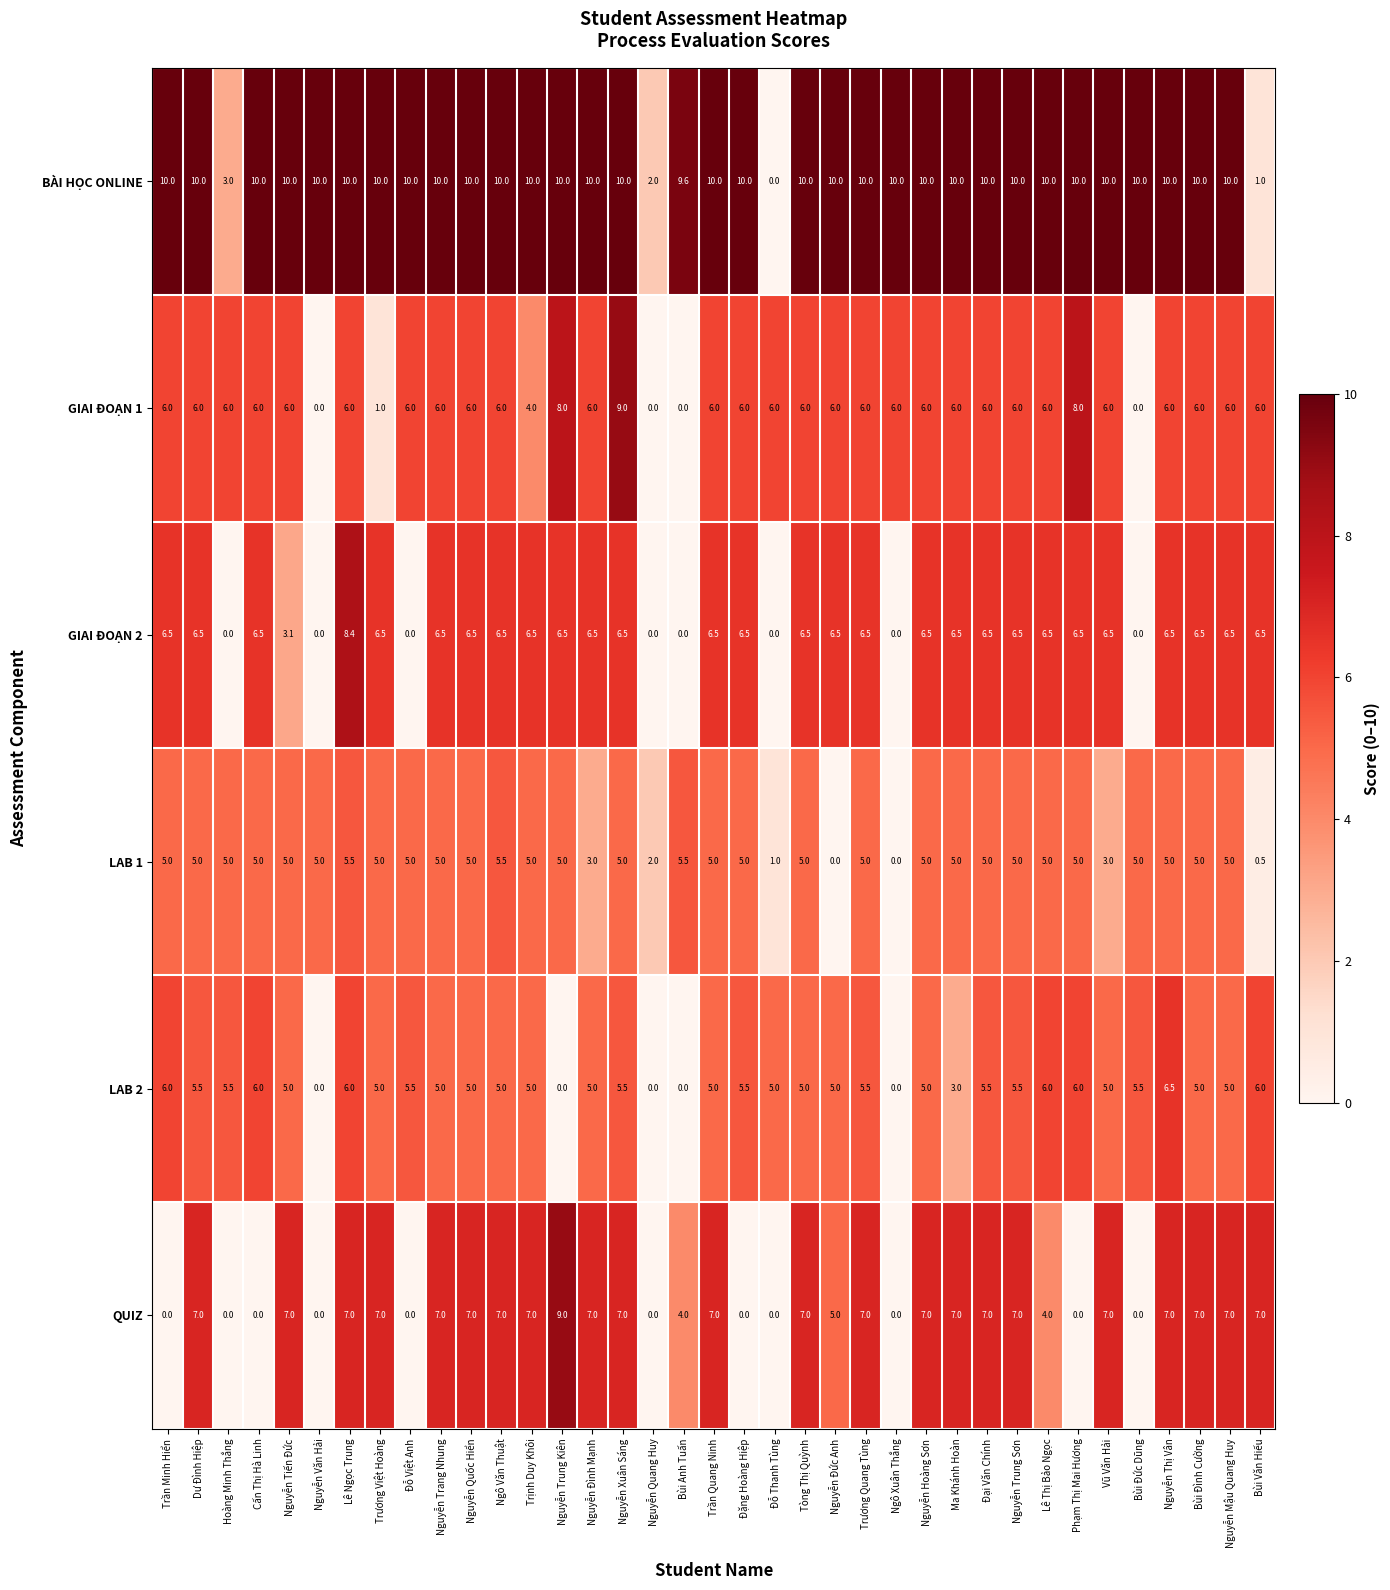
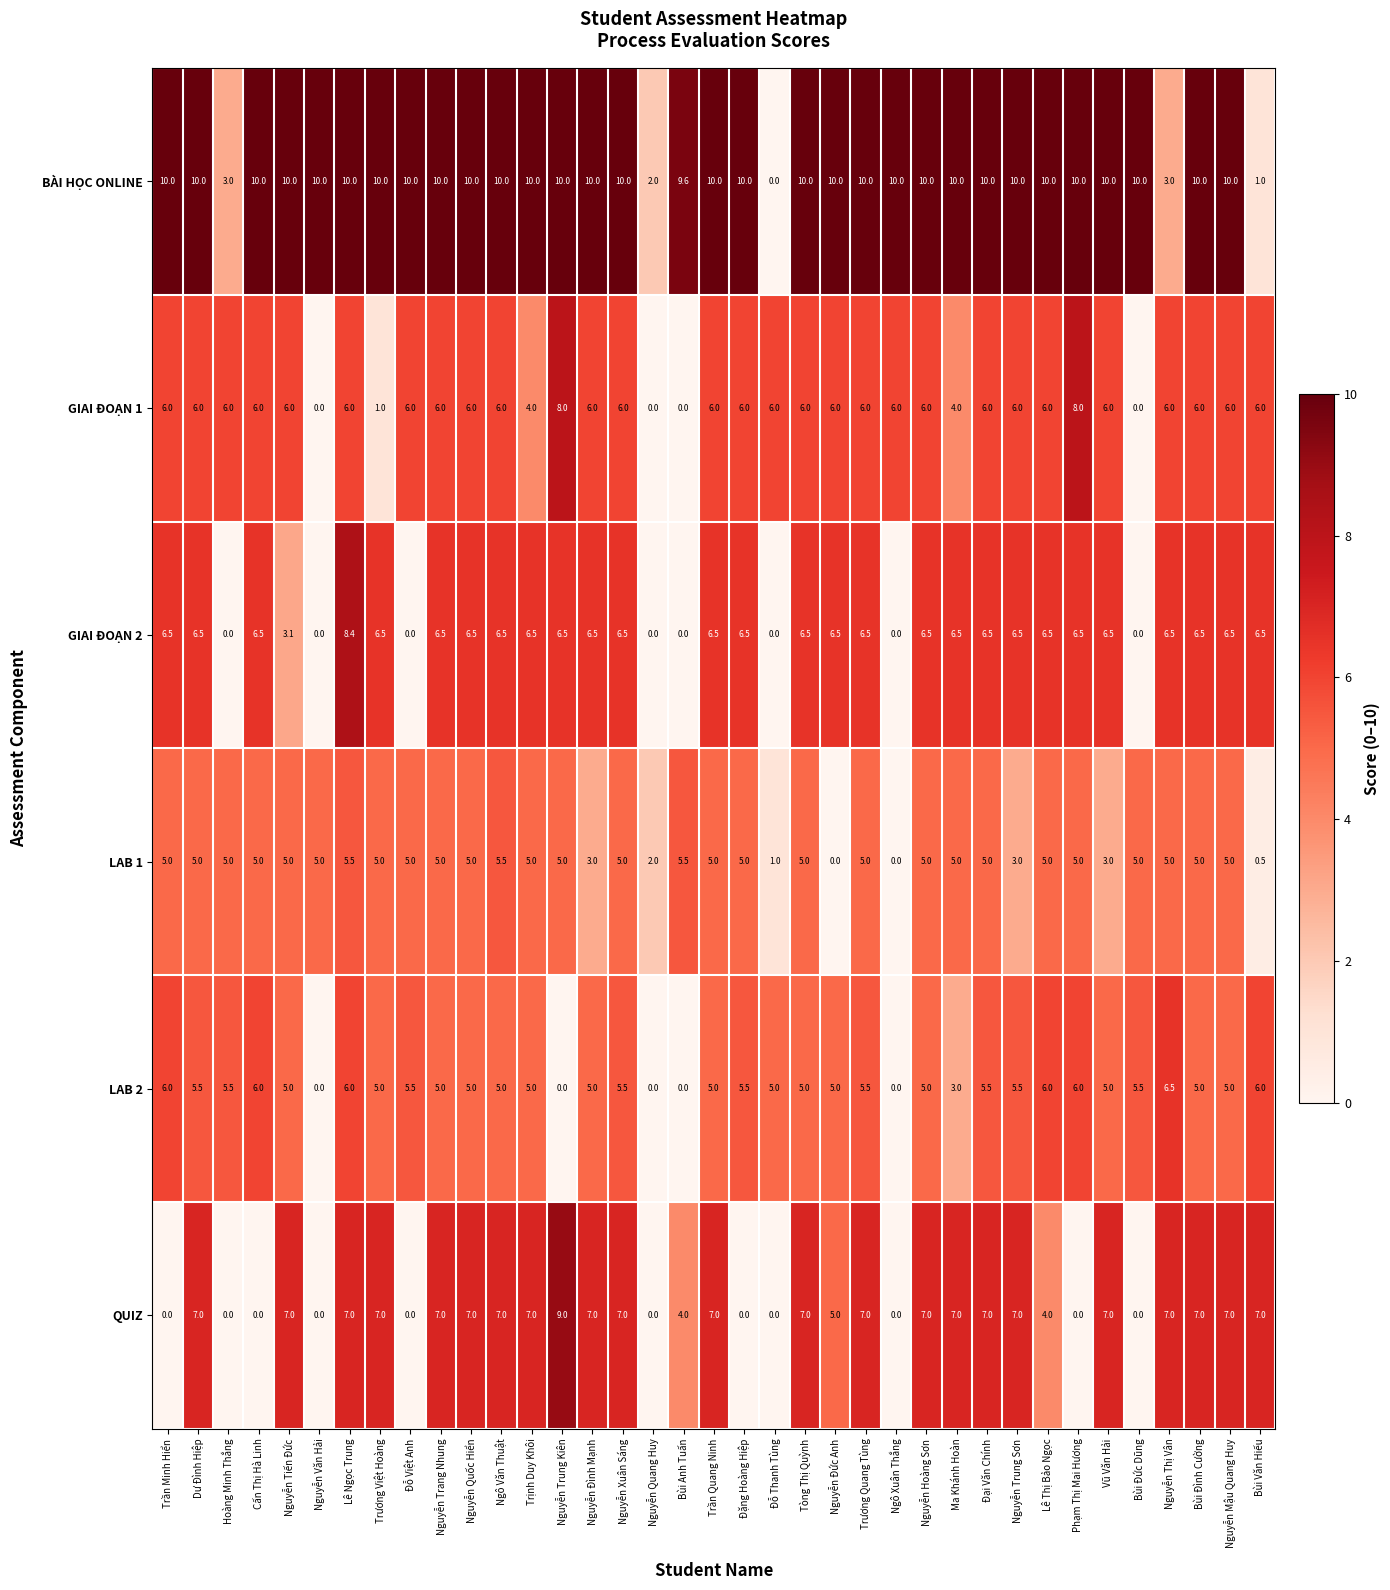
  {
    "BÀI HỌC ONLINE": {
      "Trần Minh Hiển": 10.0,
      "Dư Đình Hiệp": 10.0,
      "Hoàng Minh Thắng": 3.0,
      "Cấn Thị Hà Linh": 10.0,
      "Nguyễn Tiến Đức": 10.0,
      "Nguyễn Văn Hải": 10.0,
      "Lê Ngọc Trung": 10.0,
      "Trương Việt Hoàng": 10.0,
      "Đỗ Việt Anh": 10.0,
      "Nguyễn Trang Nhung": 10.0,
      "Nguyễn Quốc Hiển": 10.0,
      "Ngô Văn Thuật": 10.0,
      "Trịnh Duy Khôi": 10.0,
      "Nguyễn Trung Kiên": 10.0,
      "Nguyễn Đình Mạnh": 10.0,
      "Nguyễn Xuân Sáng": 10.0,
      "Nguyễn Quang Huy": 2.0,
      "Bùi Anh Tuấn": 9.6,
      "Trần Quang Ninh": 10.0,
      "Đặng Hoàng Hiệp": 10.0,
      "Đỗ Thanh Tùng": 0.0,
      "Tòng Thị Quỳnh": 10.0,
      "Nguyễn Đức Anh": 10.0,
      "Trương Quang Tùng": 10.0,
      "Ngô Xuân Thắng": 10.0,
      "Nguyễn Hoàng Sơn": 10.0,
      "Ma Khánh Hoàn": 10.0,
      "Đại Văn Chính": 10.0,
      "Nguyễn Trung Sơn": 10.0,
      "Lê Thị Bảo Ngọc": 10.0,
      "Phạm Thị Mai Hương": 10.0,
      "Vũ Văn Hải": 10.0,
      "Bùi Đức Dũng": 10.0,
-     "Nguyễn Thị Vân": 10.0,
+     "Nguyễn Thị Vân": 3.0,
      "Bùi Đình Cường": 10.0,
      "Nguyễn Mậu Quang Huy": 10.0,
      "Bùi Văn Hiếu": 1.0
    },
    "GIAI ĐOẠN 1": {
      "Trần Minh Hiển": 6.0,
      "Dư Đình Hiệp": 6.0,
      "Hoàng Minh Thắng": 6.0,
      "Cấn Thị Hà Linh": 6.0,
      "Nguyễn Tiến Đức": 6.0,
      "Nguyễn Văn Hải": 0.0,
      "Lê Ngọc Trung": 6.0,
      "Trương Việt Hoàng": 1.0,
      "Đỗ Việt Anh": 6.0,
      "Nguyễn Trang Nhung": 6.0,
      "Nguyễn Quốc Hiển": 6.0,
      "Ngô Văn Thuật": 6.0,
      "Trịnh Duy Khôi": 4.0,
      "Nguyễn Trung Kiên": 8.0,
      "Nguyễn Đình Mạnh": 6.0,
-     "Nguyễn Xuân Sáng": 9.0,
+     "Nguyễn Xuân Sáng": 6.0,
      "Nguyễn Quang Huy": 0.0,
      "Bùi Anh Tuấn": 0.0,
      "Trần Quang Ninh": 6.0,
      "Đặng Hoàng Hiệp": 6.0,
      "Đỗ Thanh Tùng": 6.0,
      "Tòng Thị Quỳnh": 6.0,
      "Nguyễn Đức Anh": 6.0,
      "Trương Quang Tùng": 6.0,
      "Ngô Xuân Thắng": 6.0,
      "Nguyễn Hoàng Sơn": 6.0,
-     "Ma Khánh Hoàn": 6.0,
+     "Ma Khánh Hoàn": 4.0,
      "Đại Văn Chính": 6.0,
      "Nguyễn Trung Sơn": 6.0,
      "Lê Thị Bảo Ngọc": 6.0,
      "Phạm Thị Mai Hương": 8.0,
      "Vũ Văn Hải": 6.0,
      "Bùi Đức Dũng": 0.0,
      "Nguyễn Thị Vân": 6.0,
      "Bùi Đình Cường": 6.0,
      "Nguyễn Mậu Quang Huy": 6.0,
      "Bùi Văn Hiếu": 6.0
    },
    "LAB 1": {
      "Trần Minh Hiển": 5.0,
      "Dư Đình Hiệp": 5.0,
      "Hoàng Minh Thắng": 5.0,
      "Cấn Thị Hà Linh": 5.0,
      "Nguyễn Tiến Đức": 5.0,
      "Nguyễn Văn Hải": 5.0,
      "Lê Ngọc Trung": 5.5,
      "Trương Việt Hoàng": 5.0,
      "Đỗ Việt Anh": 5.0,
      "Nguyễn Trang Nhung": 5.0,
      "Nguyễn Quốc Hiển": 5.0,
      "Ngô Văn Thuật": 5.5,
      "Trịnh Duy Khôi": 5.0,
      "Nguyễn Trung Kiên": 5.0,
      "Nguyễn Đình Mạnh": 3.0,
      "Nguyễn Xuân Sáng": 5.0,
      "Nguyễn Quang Huy": 2.0,
      "Bùi Anh Tuấn": 5.5,
      "Trần Quang Ninh": 5.0,
      "Đặng Hoàng Hiệp": 5.0,
      "Đỗ Thanh Tùng": 1.0,
      "Tòng Thị Quỳnh": 5.0,
      "Nguyễn Đức Anh": 0.0,
      "Trương Quang Tùng": 5.0,
      "Ngô Xuân Thắng": 0.0,
      "Nguyễn Hoàng Sơn": 5.0,
      "Ma Khánh Hoàn": 5.0,
      "Đại Văn Chính": 5.0,
-     "Nguyễn Trung Sơn": 5.0,
+     "Nguyễn Trung Sơn": 3.0,
      "Lê Thị Bảo Ngọc": 5.0,
      "Phạm Thị Mai Hương": 5.0,
      "Vũ Văn Hải": 3.0,
      "Bùi Đức Dũng": 5.0,
      "Nguyễn Thị Vân": 5.0,
      "Bùi Đình Cường": 5.0,
      "Nguyễn Mậu Quang Huy": 5.0,
      "Bùi Văn Hiếu": 0.5
    }
  }
